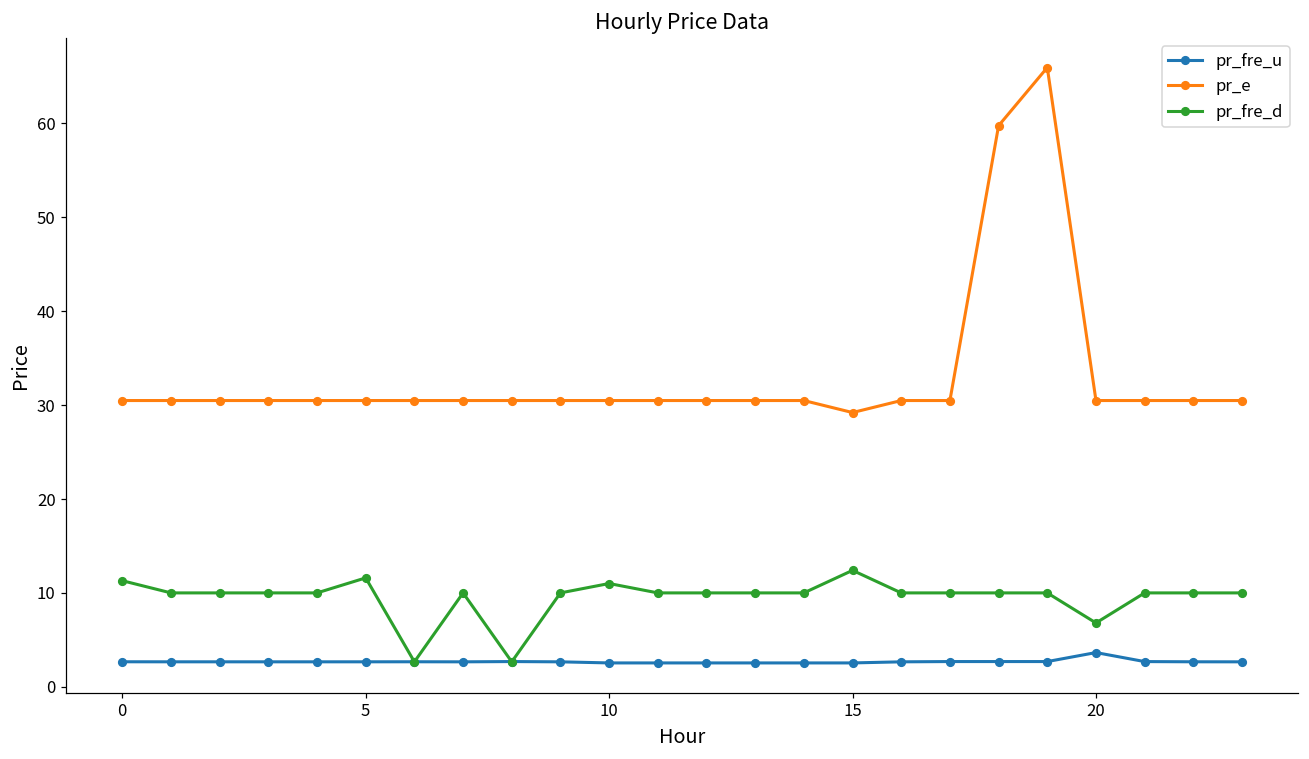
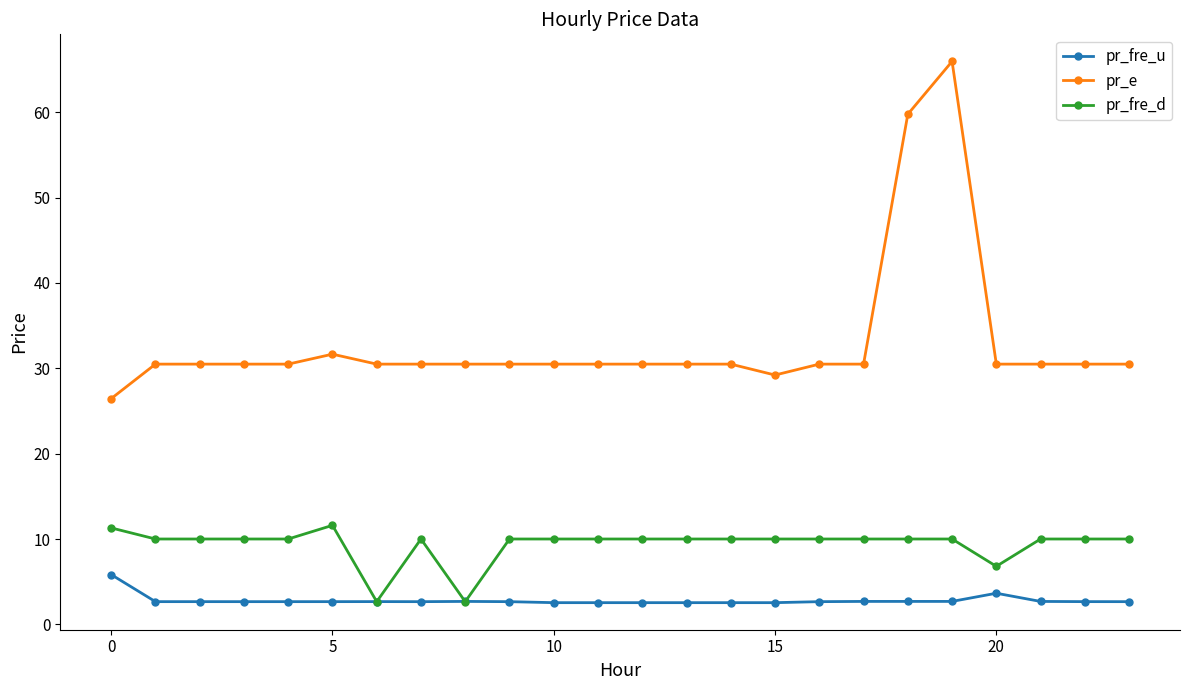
  {
    "pr_fre_u": {
-     "0": 3,
+     "0": 6,
      "5": 3,
      "10": 3,
      "15": 3,
      "20": 4
    },
    "pr_e": {
-     "0": 30,
-     "5": 30,
+     "0": 26,
+     "5": 32,
      "10": 30,
      "15": 29,
      "20": 30
    },
    "pr_fre_d": {
      "0": 11,
      "5": 12,
-     "10": 11,
-     "15": 12,
+     "10": 10,
+     "15": 10,
      "20": 7
    }
  }
